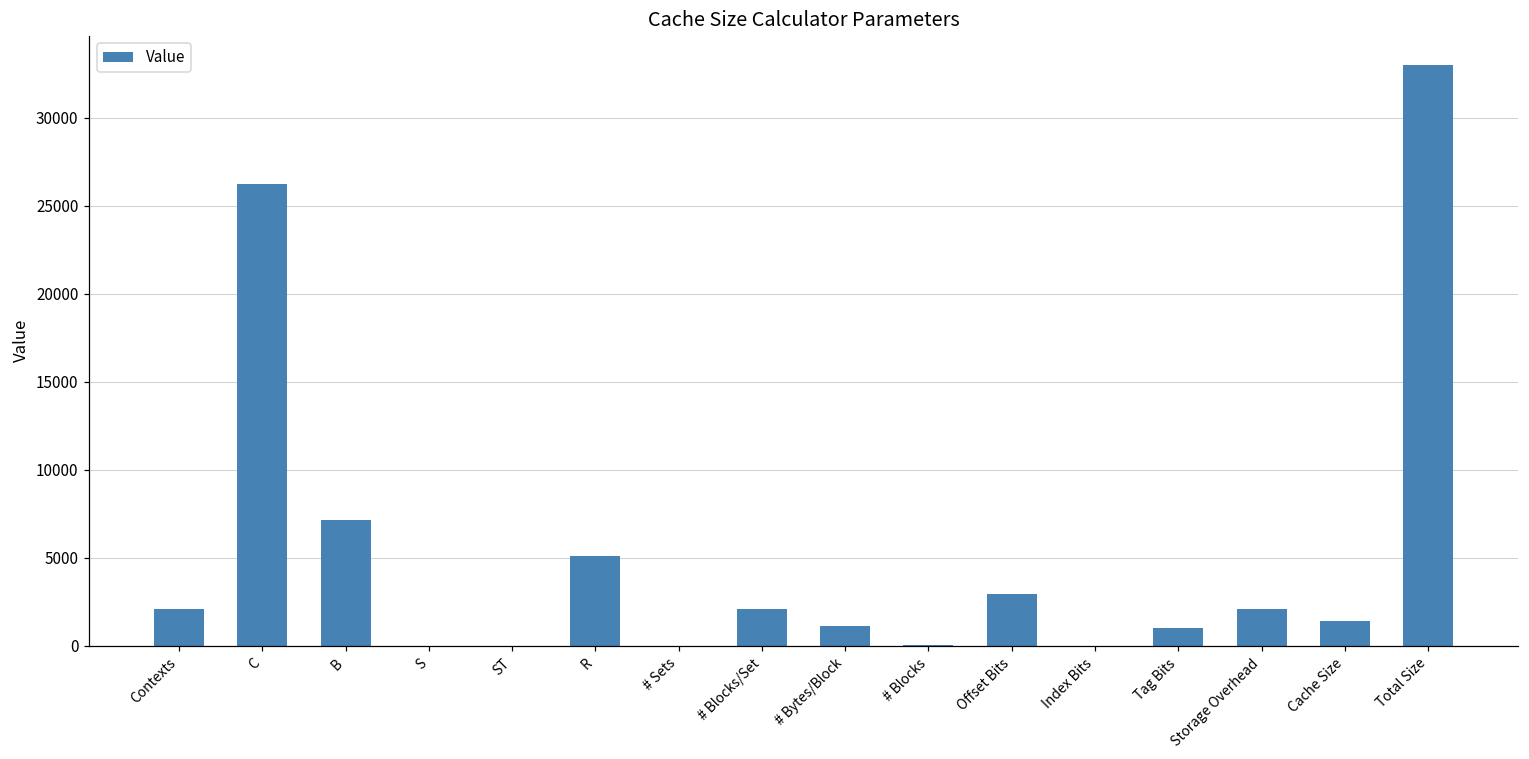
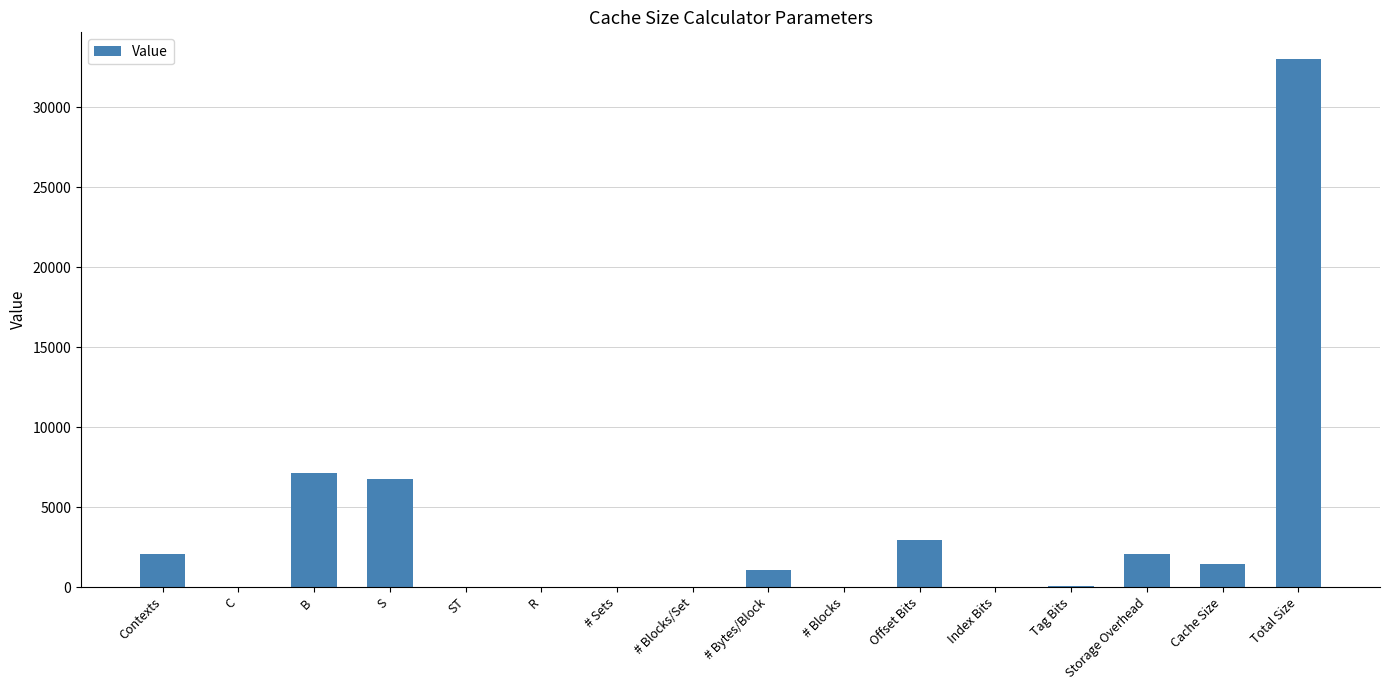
  {
    "Contexts": 2100,
-   "C": 26200,
+   "C": 0,
    "B": 7100,
-   "S": 0,
-   "R": 5100,
-   "# Blocks/Set": 2100,
+   "S": 6800,
+   "R": 0,
+   "# Blocks/Set": 0,
    "# Bytes/Block": 1100,
    "Offset Bits": 3000,
-   "Tag Bits": 1000,
+   "Tag Bits": 100,
    "Storage Overhead": 2100,
    "Cache Size": 1400,
    "Total Size": 33000
  }
